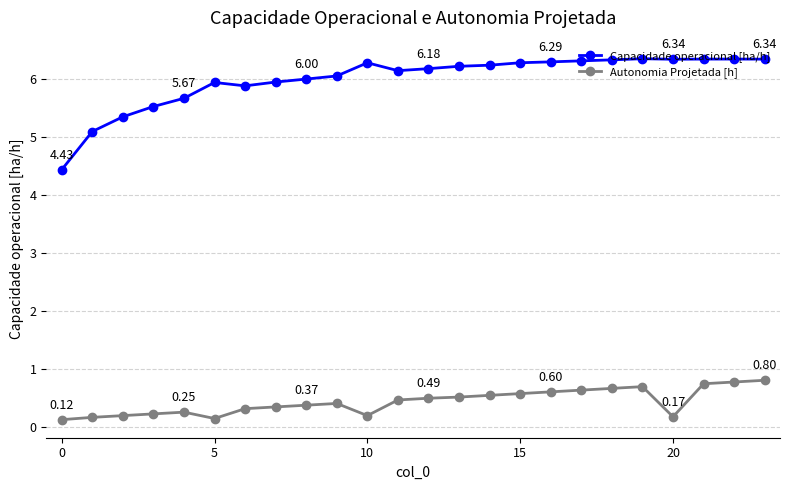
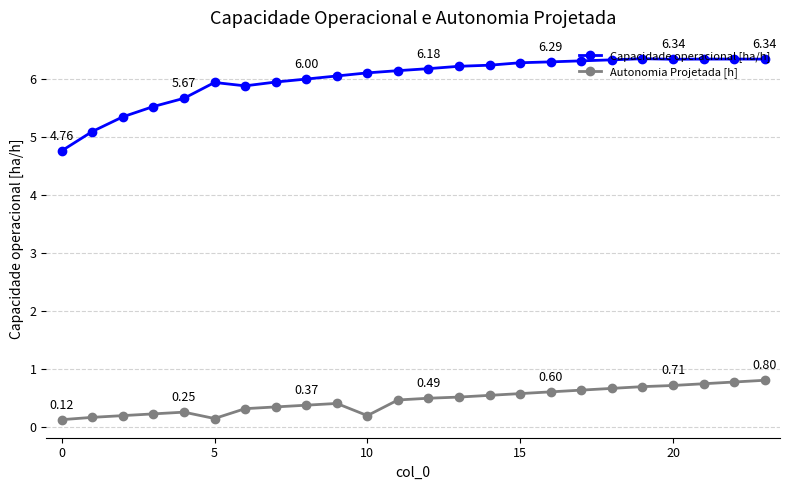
  {
    "Capacidade operacional [ha/h]": {
-     "0": 4.43,
-     "10": 6.3,
+     "0": 4.76,
+     "10": 6.1,
      "20": 6.34
    },
    "Autonomia Projetada [h]": {
      "0": 0.12,
-     "20": 0.17
+     "20": 0.71
    }
  }
